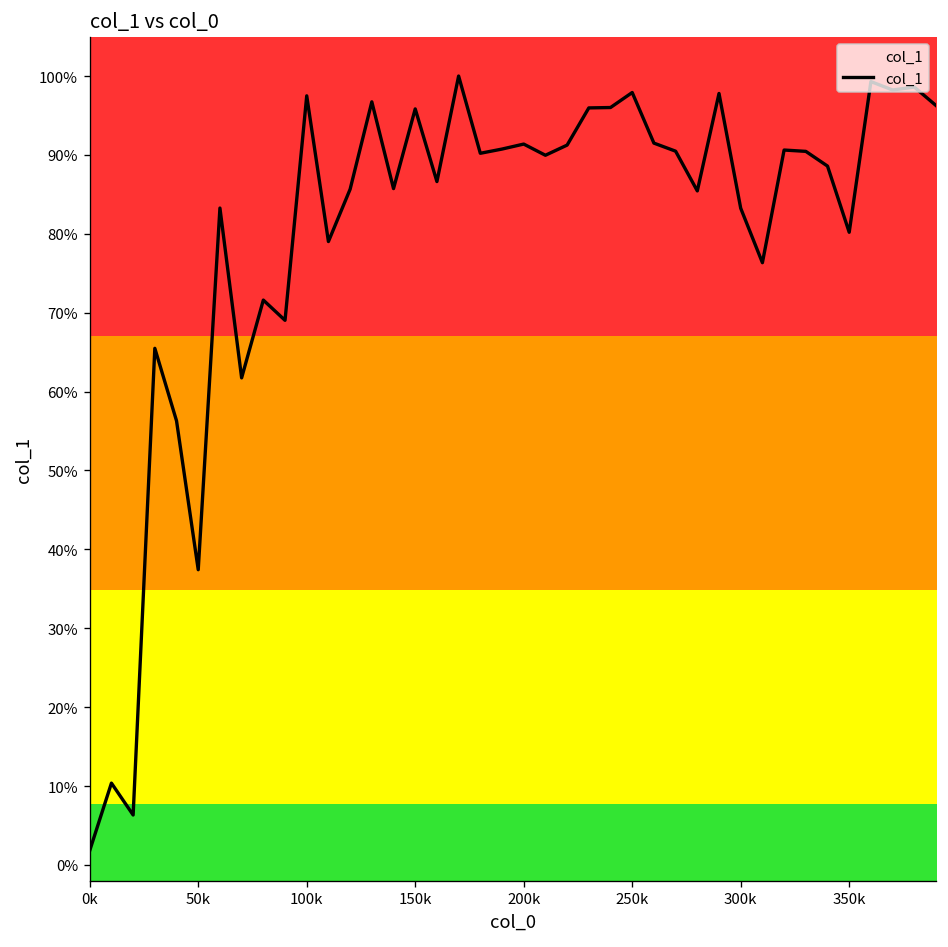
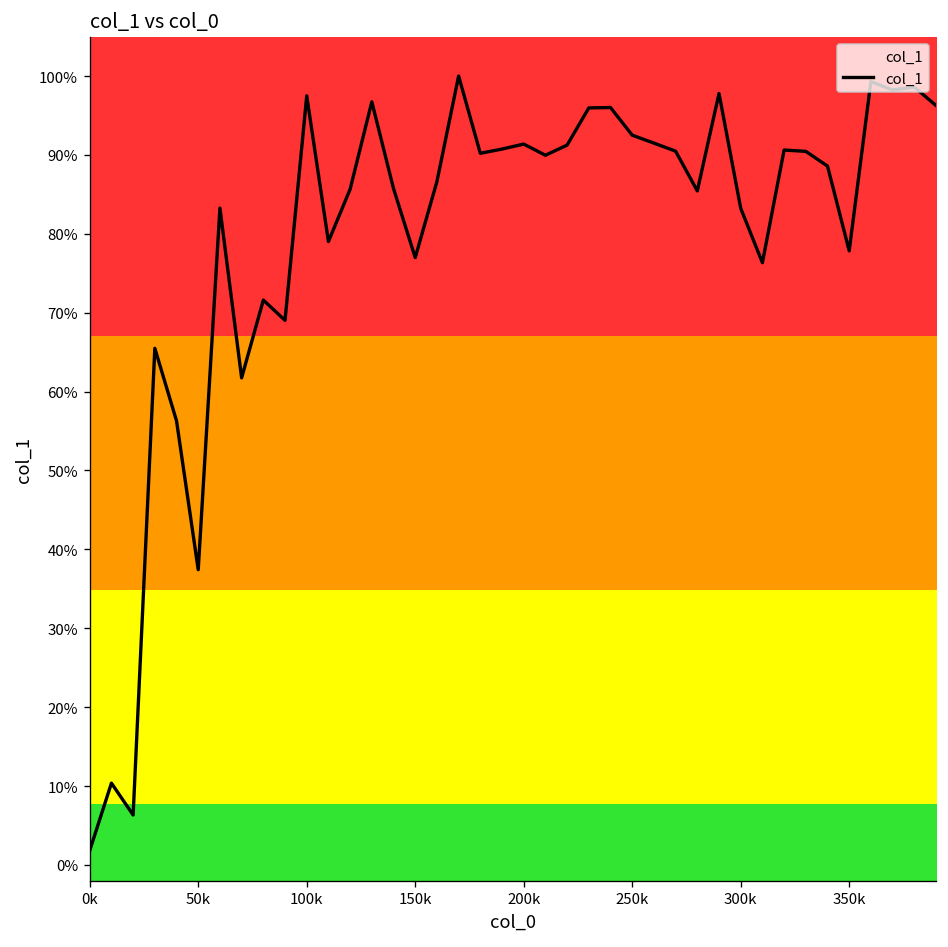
  {
    "0k": "2%",
    "50k": "37%",
    "100k": "97%",
-   "150k": "96%",
+   "150k": "77%",
    "200k": "91%",
-   "250k": "98%",
+   "250k": "93%",
    "300k": "83%",
-   "350k": "80%"
+   "350k": "78%"
  }
